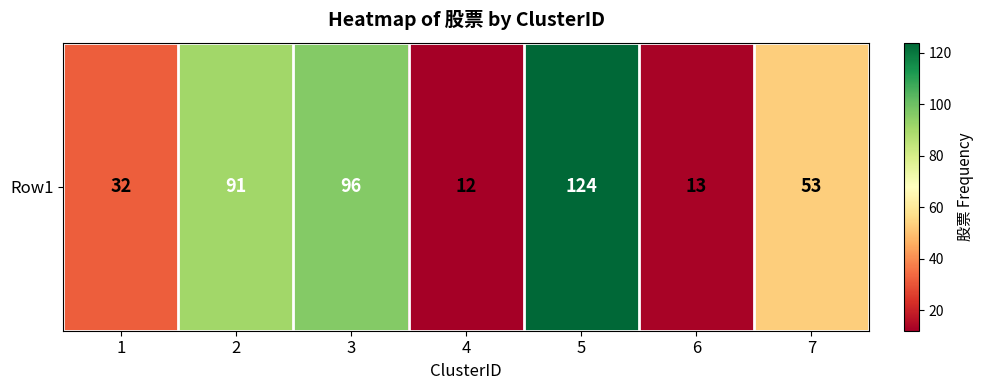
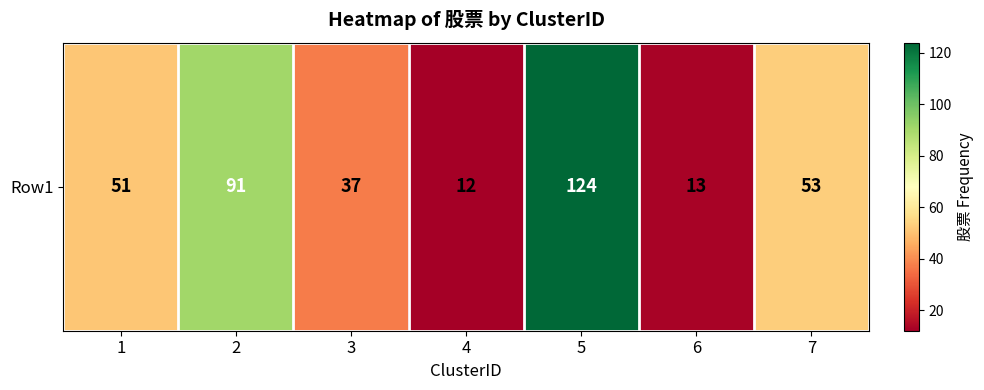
  {
    "Row1": {
-     "1": 32,
+     "1": 51,
      "2": 91,
-     "3": 96,
+     "3": 37,
      "4": 12,
      "5": 124,
      "6": 13,
      "7": 53
    }
  }
